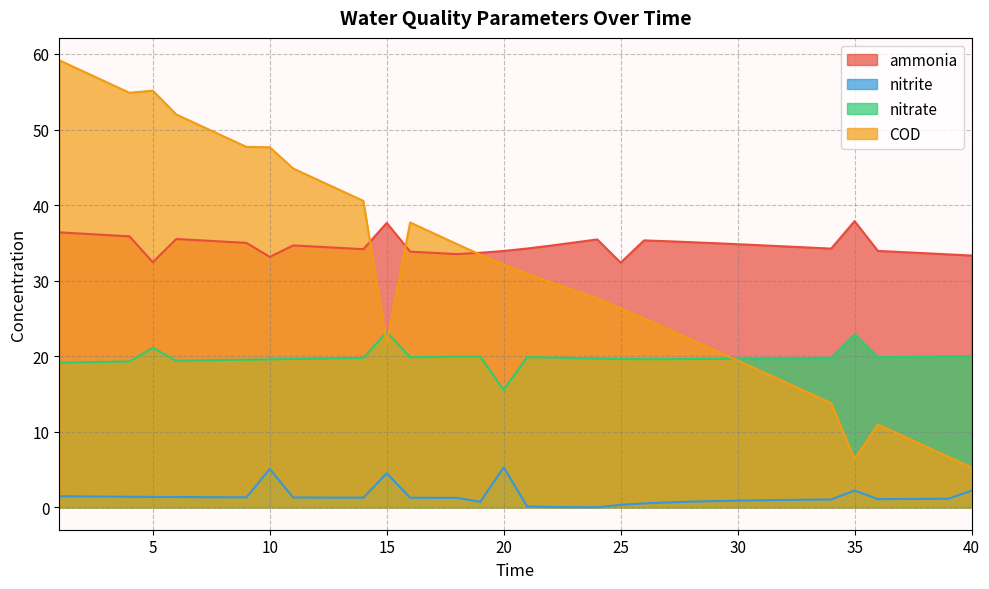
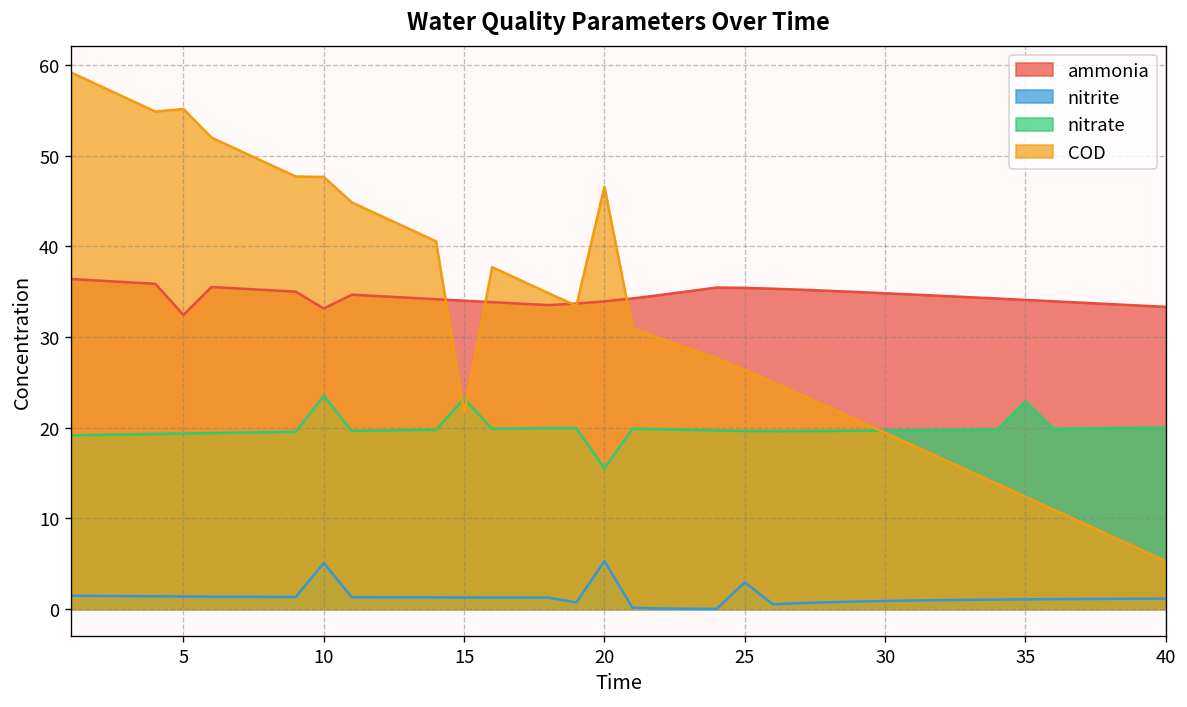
  {
    "ammonia": {
      "5": 32,
      "10": 33,
-     "15": 38,
+     "15": 34,
      "20": 34,
-     "25": 32,
+     "25": 35,
      "30": 35,
-     "35": 38,
+     "35": 34,
      "40": 33
    },
    "nitrite": {
      "5": 1,
      "10": 5,
-     "15": 5,
+     "15": 1,
      "20": 5,
-     "25": 0,
+     "25": 3,
      "30": 1,
-     "35": 2,
-     "40": 2
+     "35": 1,
+     "40": 1
    },
    "nitrate": {
-     "5": 21,
-     "10": 20,
+     "5": 19,
+     "10": 24,
      "15": 23,
      "20": 16,
      "25": 20,
      "35": 23,
      "40": 20
    },
    "COD": {
      "5": 55,
      "10": 48,
      "15": 22,
-     "20": 32,
+     "20": 47,
      "25": 26,
-     "35": 6,
+     "35": 12,
      "40": 5
    }
  }
